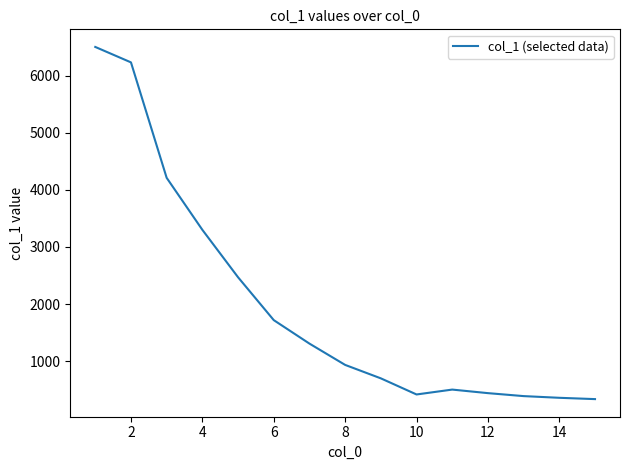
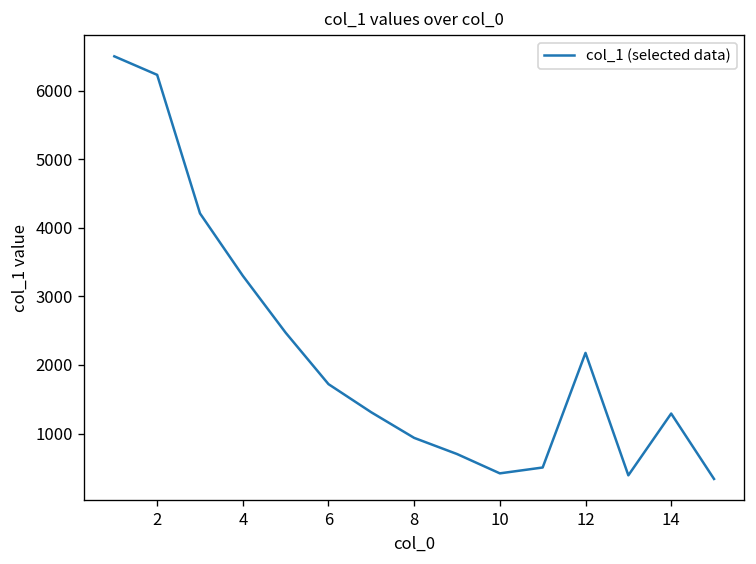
  {
    "2": 6200,
    "4": 3300,
    "6": 1700,
    "8": 900,
    "10": 400,
-   "12": 400,
-   "14": 400
+   "12": 2200,
+   "14": 1300
  }
